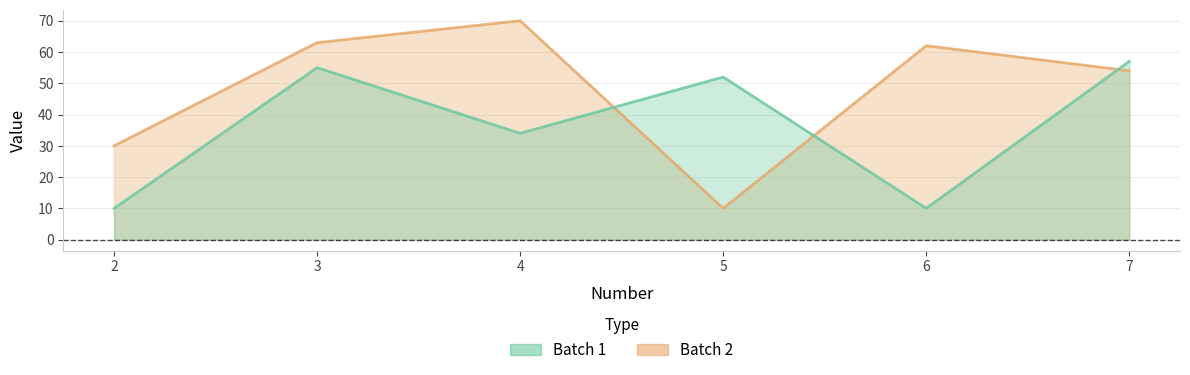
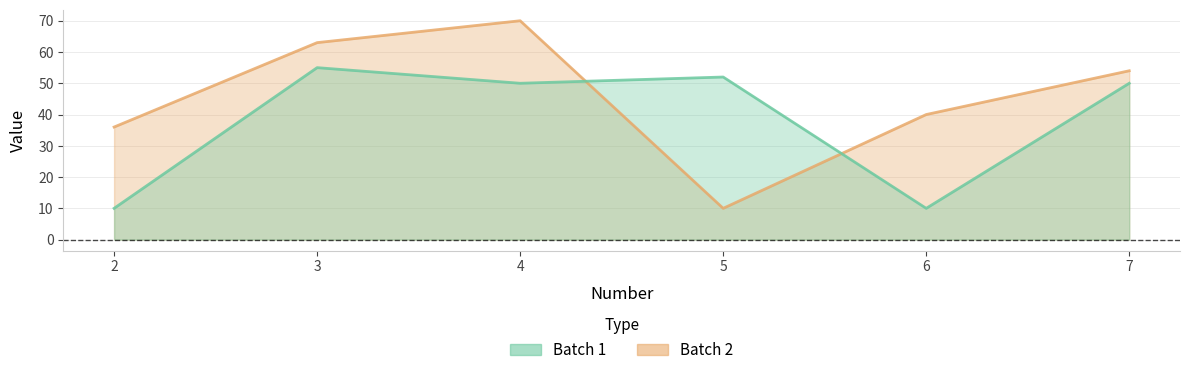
  {
    "Batch 2": {
-     "2": 30,
+     "2": 36,
      "3": 63,
      "4": 70,
      "5": 10,
-     "6": 62,
+     "6": 40,
      "7": 54
    },
    "Batch 1": {
      "2": 10,
      "3": 55,
-     "4": 34,
+     "4": 50,
      "5": 52,
      "6": 10,
-     "7": 57
+     "7": 50
    }
  }
